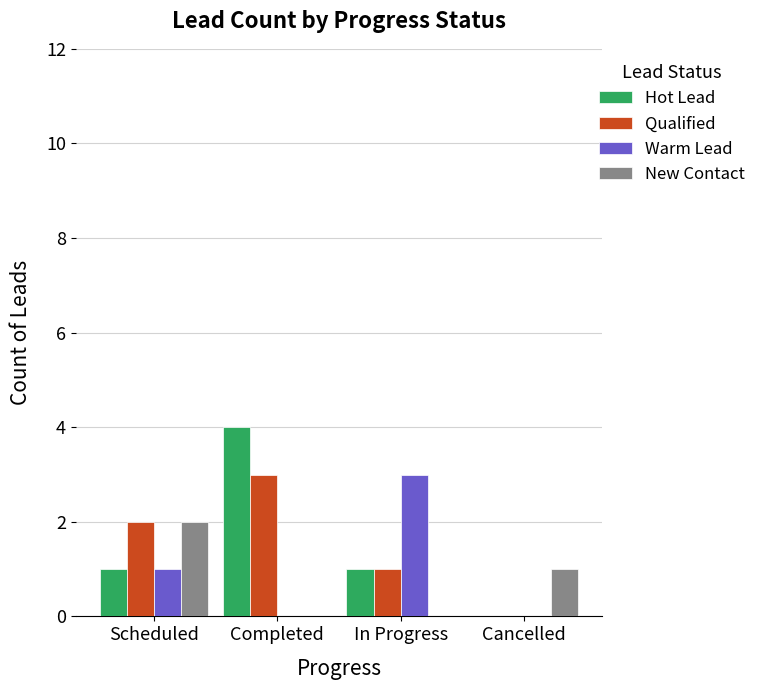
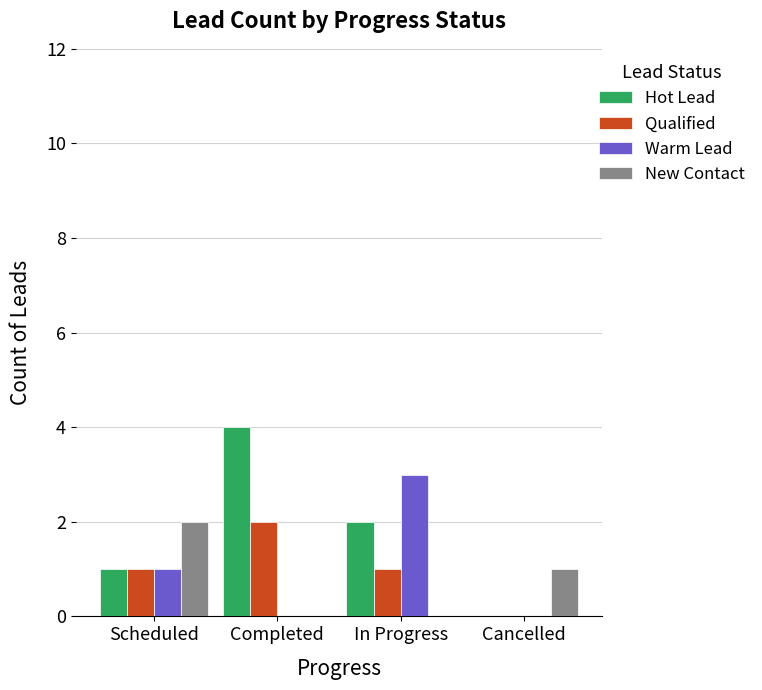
  {
    "Hot Lead": {
      "Scheduled": 1,
      "Completed": 4,
-     "In Progress": 1,
+     "In Progress": 2,
      "Cancelled": 0
    },
    "Qualified": {
-     "Scheduled": 2,
-     "Completed": 3,
+     "Scheduled": 1,
+     "Completed": 2,
      "In Progress": 1,
      "Cancelled": 0
    },
    "Warm Lead": {
      "Scheduled": 1,
      "Completed": 0,
      "In Progress": 3,
      "Cancelled": 0
    },
    "New Contact": {
      "Scheduled": 2,
      "Completed": 0,
      "In Progress": 0,
      "Cancelled": 1
    }
  }
